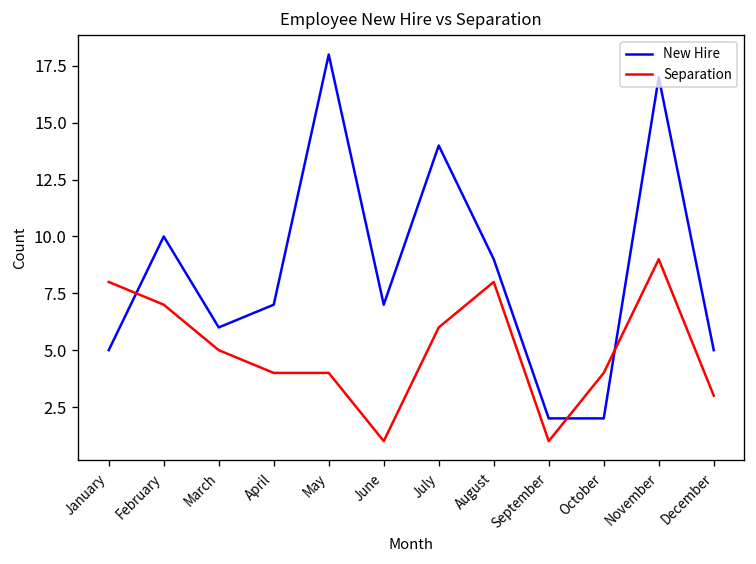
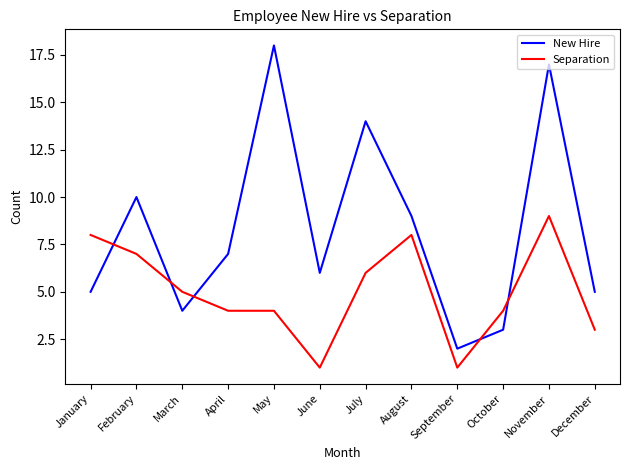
  {
    "New Hire": {
      "January": 5,
      "February": 10,
-     "March": 6,
+     "March": 4,
      "April": 7,
      "May": 18,
-     "June": 7,
+     "June": 6,
      "July": 14,
      "August": 9,
      "September": 2,
-     "October": 2,
+     "October": 3,
      "December": 5
    },
    "Separation": {
      "January": 8,
      "February": 7,
      "March": 5,
      "April": 4,
      "May": 4,
      "June": 1,
      "July": 6,
      "August": 8,
      "September": 1,
      "October": 4,
      "November": 9,
      "December": 3
    }
  }
